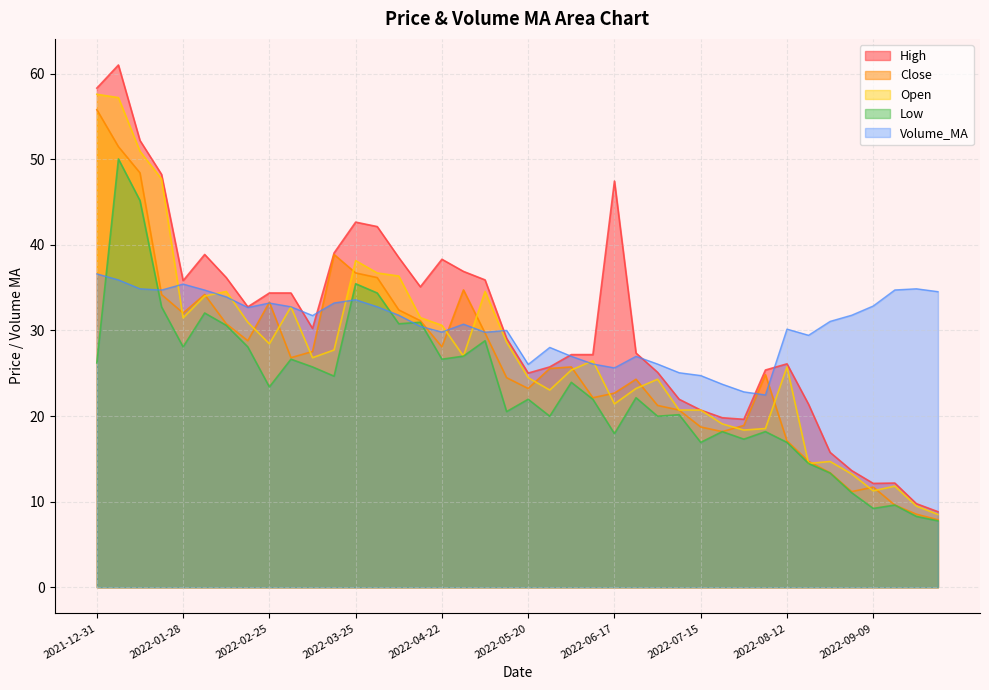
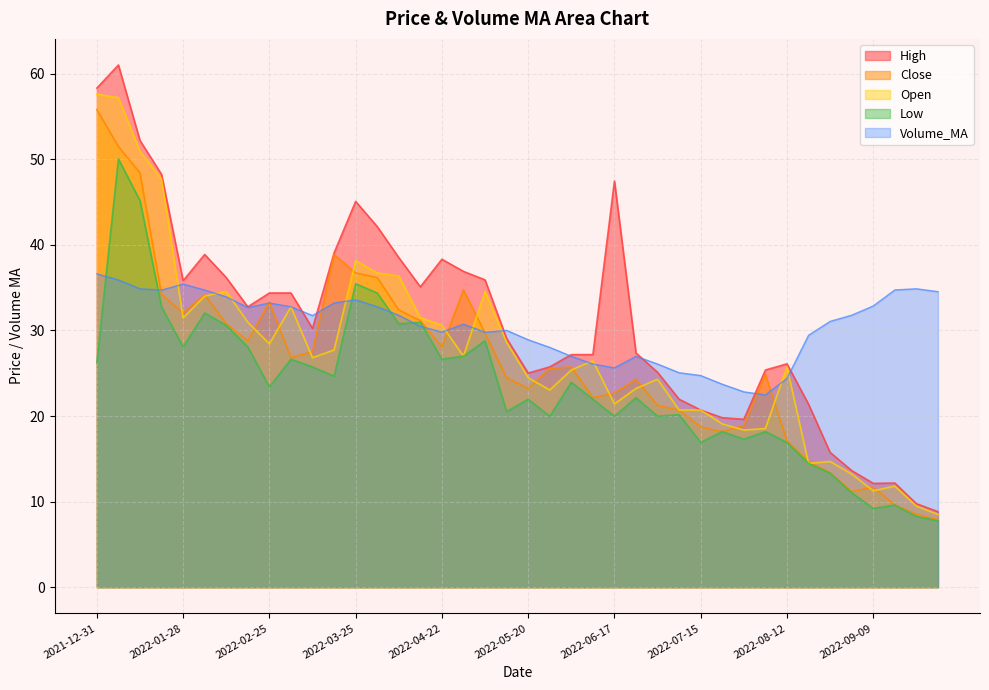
  {
    "High": {
      "2021-12-31": 58,
      "2022-01-28": 36,
      "2022-02-25": 34,
-     "2022-03-25": 43,
+     "2022-03-25": 45,
      "2022-04-22": 38,
      "2022-05-20": 25,
      "2022-06-17": 47,
      "2022-08-12": 26,
      "2022-09-09": 12
    },
    "Low": {
      "2021-12-31": 26,
      "2022-01-28": 28,
      "2022-02-25": 23,
      "2022-03-25": 35,
      "2022-04-22": 27,
      "2022-05-20": 22,
-     "2022-06-17": 18,
+     "2022-06-17": 20,
      "2022-07-15": 17,
      "2022-09-09": 9
    },
    "Volume_MA": {
      "2021-12-31": 37,
      "2022-01-28": 35,
      "2022-03-25": 34,
      "2022-04-22": 30,
-     "2022-05-20": 26,
+     "2022-05-20": 29,
      "2022-06-17": 26,
      "2022-07-15": 25,
-     "2022-08-12": 30,
+     "2022-08-12": 24,
      "2022-09-09": 33
    }
  }
